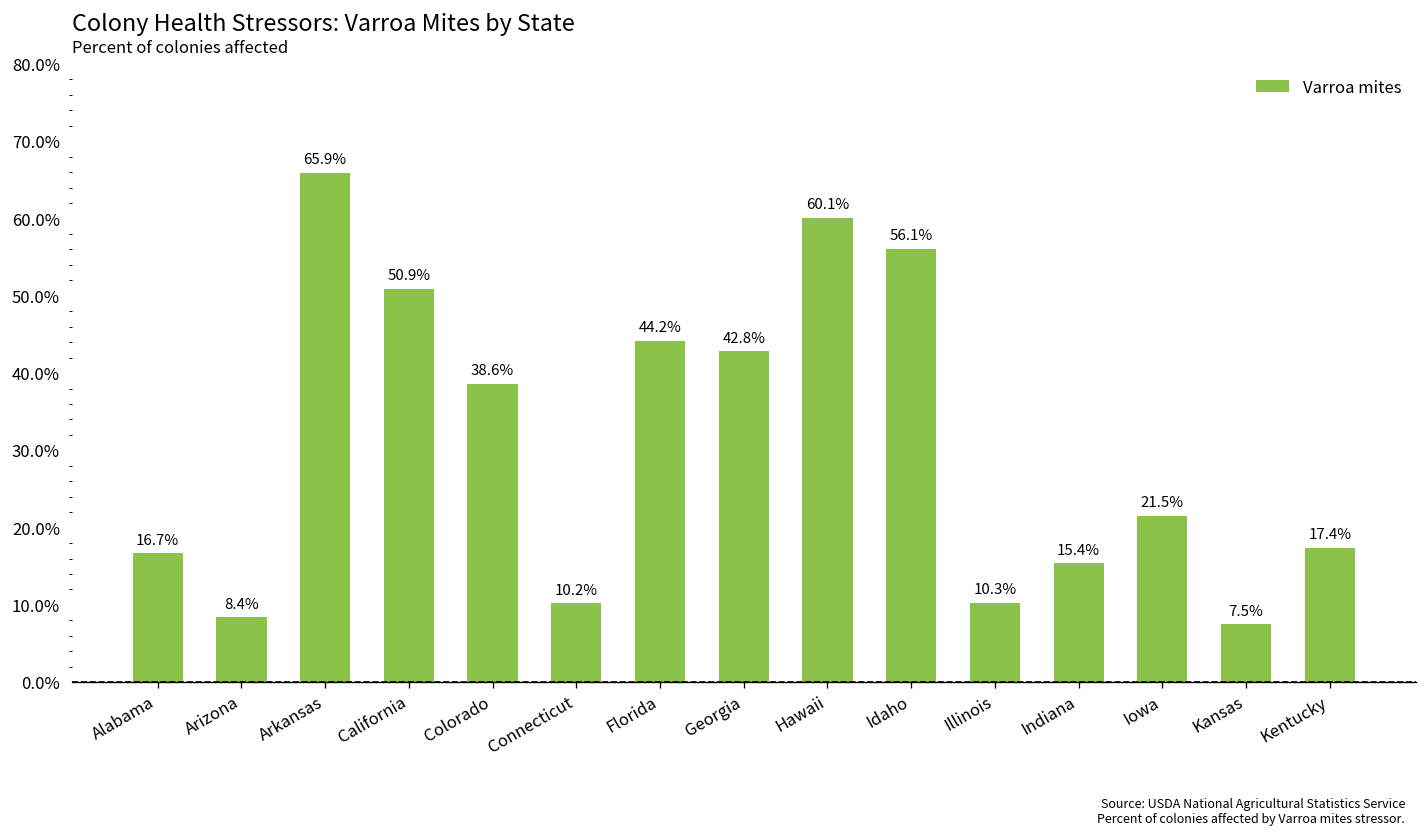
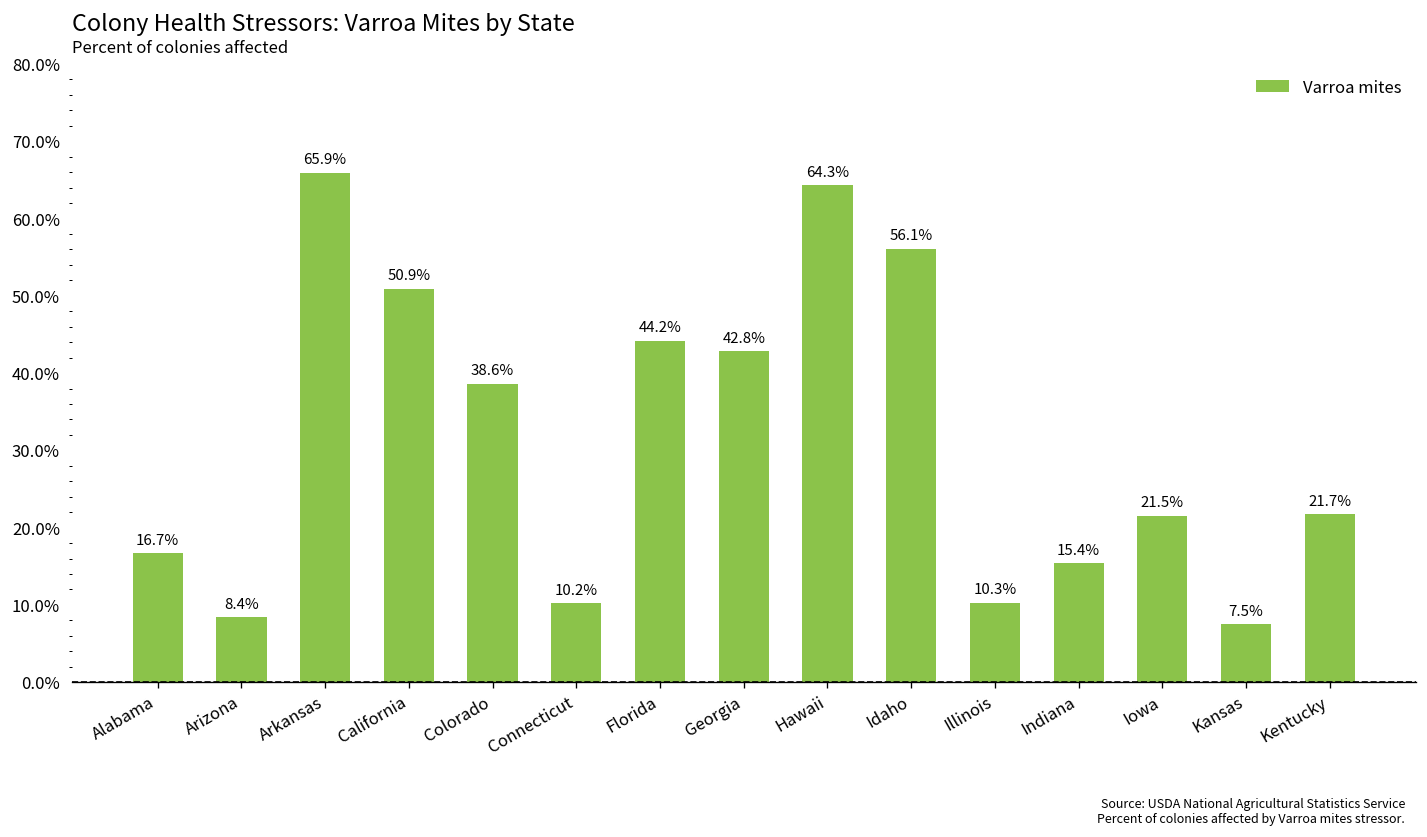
  {
    "Alabama": "16.7%",
    "Arizona": "8.4%",
    "Arkansas": "65.9%",
    "California": "50.9%",
    "Colorado": "38.6%",
    "Connecticut": "10.2%",
    "Florida": "44.2%",
    "Georgia": "42.8%",
-   "Hawaii": "60.1%",
+   "Hawaii": "64.3%",
    "Idaho": "56.1%",
    "Illinois": "10.3%",
    "Indiana": "15.4%",
    "Iowa": "21.5%",
    "Kansas": "7.5%",
-   "Kentucky": "17.4%"
+   "Kentucky": "21.7%"
  }
